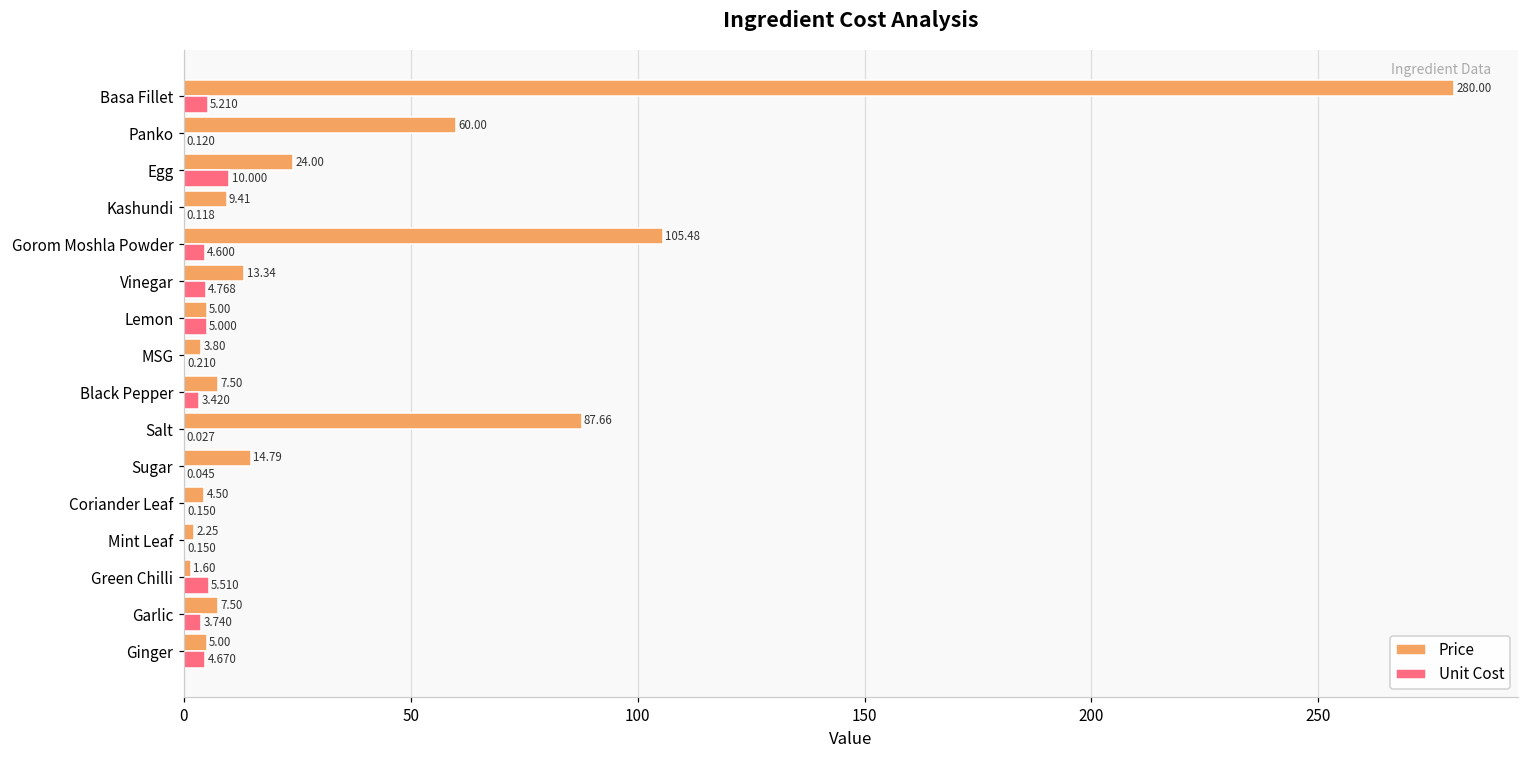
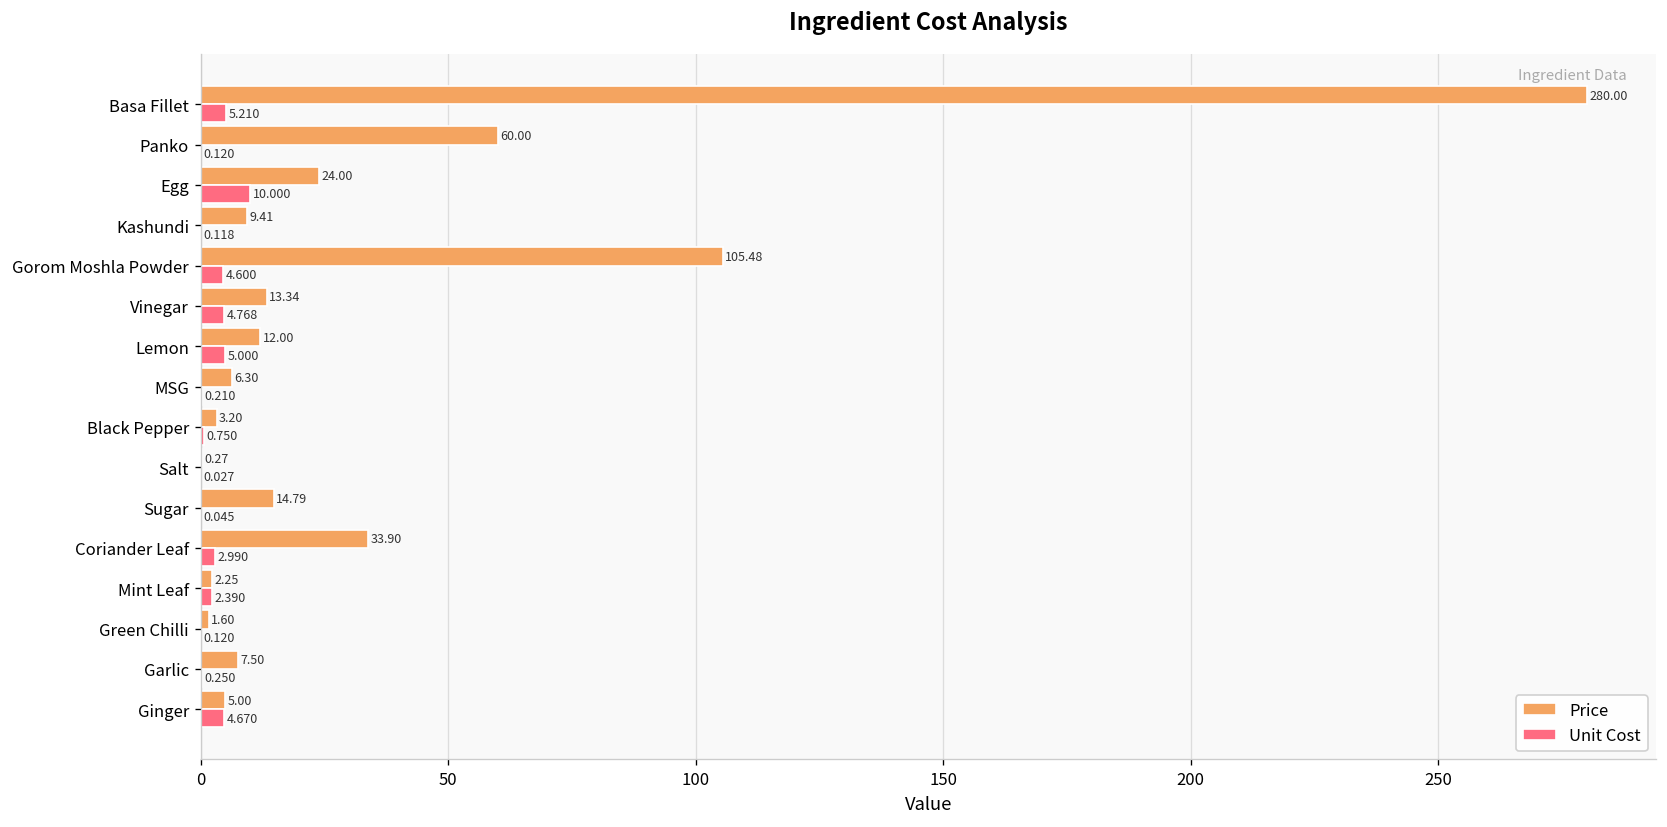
  {
    "Price": {
      "Basa Fillet": 280.00,
      "Panko": 60.00,
      "Egg": 24.00,
      "Kashundi": 9.41,
      "Gorom Moshla Powder": 105.48,
      "Vinegar": 13.34,
-     "Lemon": 5.00,
-     "MSG": 3.80,
-     "Black Pepper": 7.50,
-     "Salt": 87.66,
+     "Lemon": 12.00,
+     "MSG": 6.30,
+     "Black Pepper": 3.20,
+     "Salt": 0.27,
      "Sugar": 14.79,
-     "Coriander Leaf": 4.50,
+     "Coriander Leaf": 33.90,
      "Mint Leaf": 2.25,
      "Green Chilli": 1.60,
      "Garlic": 7.50,
      "Ginger": 5.00
    },
    "Unit Cost": {
      "Basa Fillet": 5.210,
      "Panko": 0.120,
      "Egg": 10.000,
      "Kashundi": 0.118,
      "Gorom Moshla Powder": 4.600,
      "Vinegar": 4.768,
      "Lemon": 5.000,
      "MSG": 0.210,
-     "Black Pepper": 3.420,
+     "Black Pepper": 0.750,
      "Salt": 0.027,
      "Sugar": 0.045,
-     "Coriander Leaf": 0.150,
-     "Mint Leaf": 0.150,
-     "Green Chilli": 5.510,
-     "Garlic": 3.740,
+     "Coriander Leaf": 2.990,
+     "Mint Leaf": 2.390,
+     "Green Chilli": 0.120,
+     "Garlic": 0.250,
      "Ginger": 4.670
    }
  }
